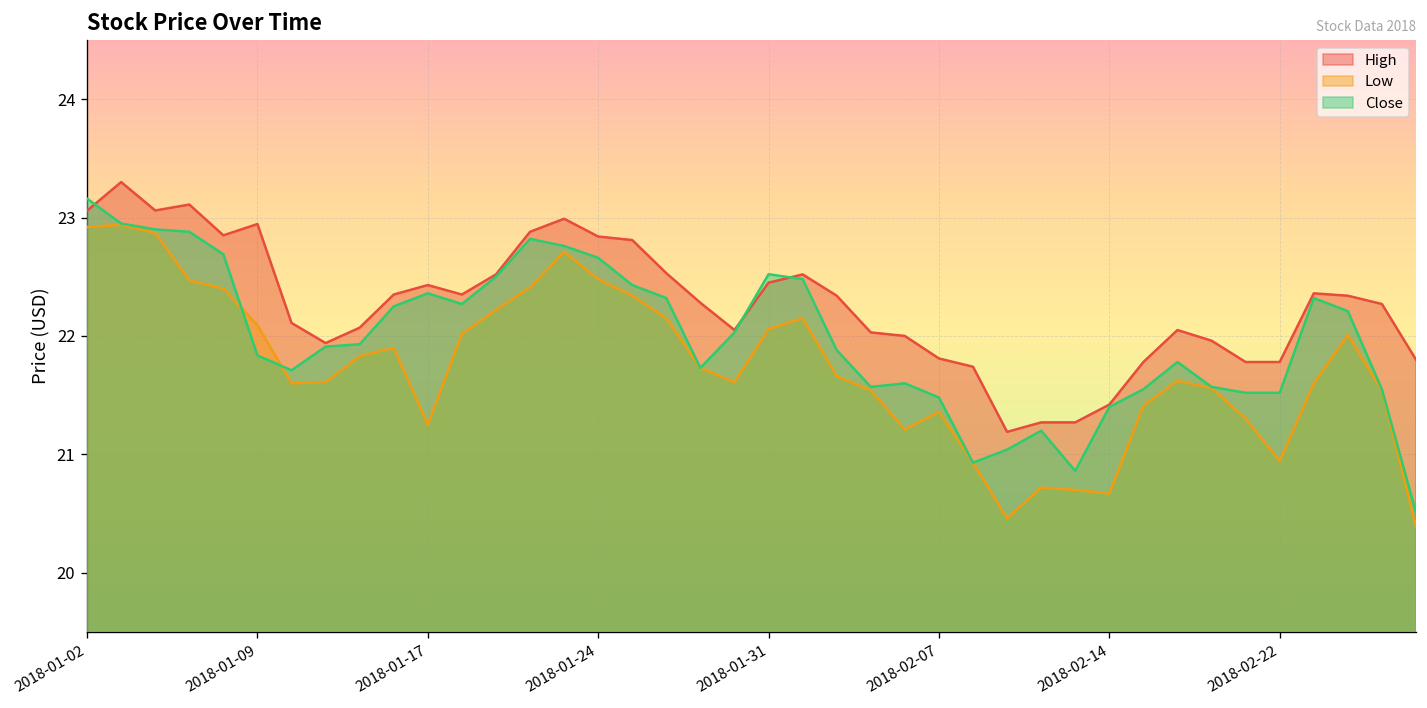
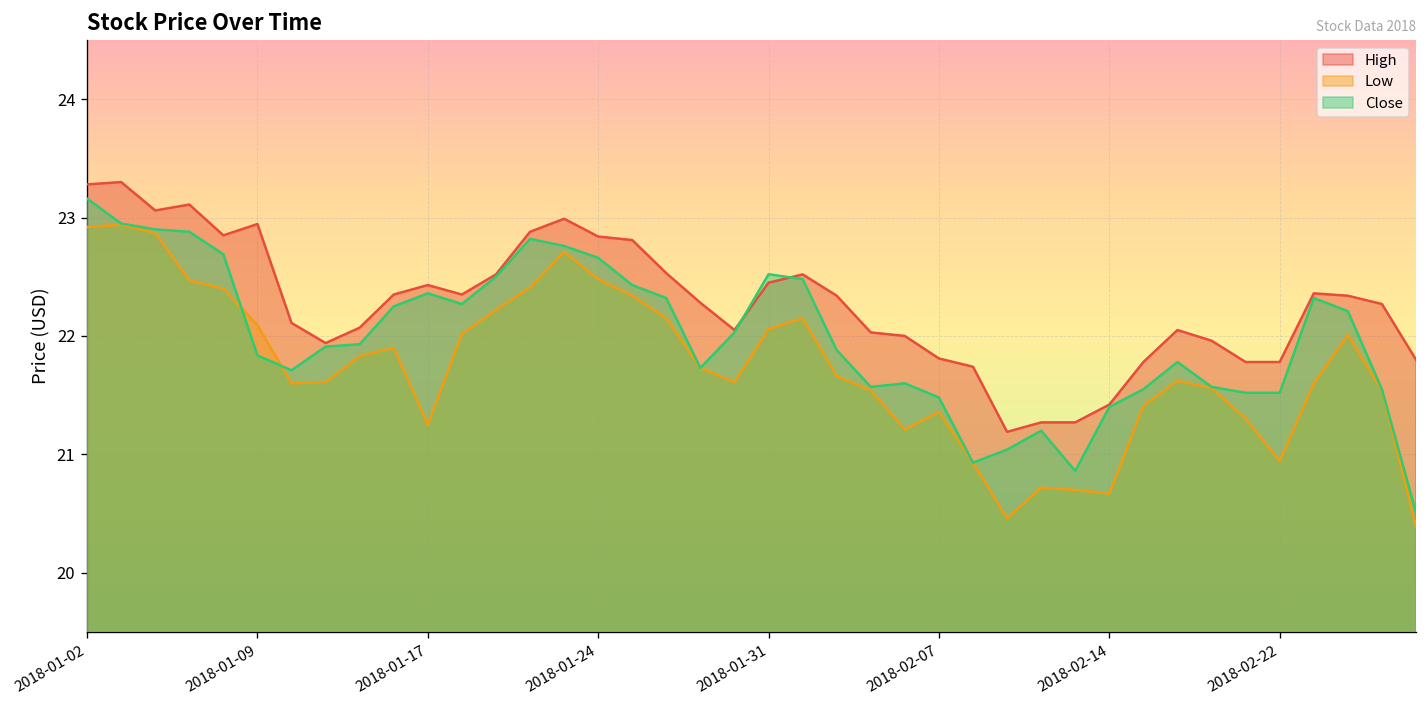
  {
    "High": {
-     "2018-01-02": 23.1,
+     "2018-01-02": 23.3,
      "2018-01-09": 22.9,
      "2018-01-17": 22.4,
      "2018-01-24": 22.8,
      "2018-01-31": 22.5,
      "2018-02-07": 21.8,
      "2018-02-22": 21.8
    },
    "Low": {
      "2018-01-02": 22.9,
      "2018-01-09": 22.1,
      "2018-01-17": 21.2,
      "2018-01-24": 22.5,
      "2018-01-31": 22.1,
      "2018-02-07": 21.4,
      "2018-02-14": 20.7,
      "2018-02-22": 20.9
    },
    "Close": {
      "2018-01-02": 23.2,
      "2018-01-09": 21.8,
      "2018-01-17": 22.4,
      "2018-01-24": 22.7,
      "2018-01-31": 22.5,
      "2018-02-07": 21.5,
      "2018-02-22": 21.5
    }
  }
